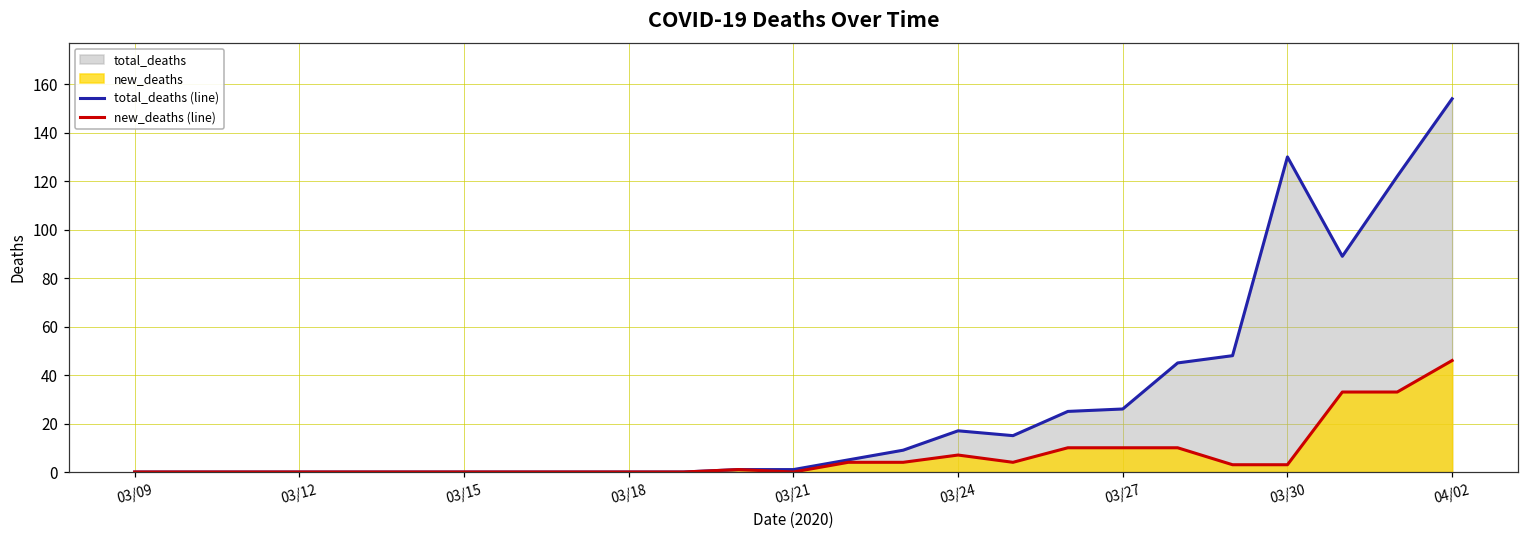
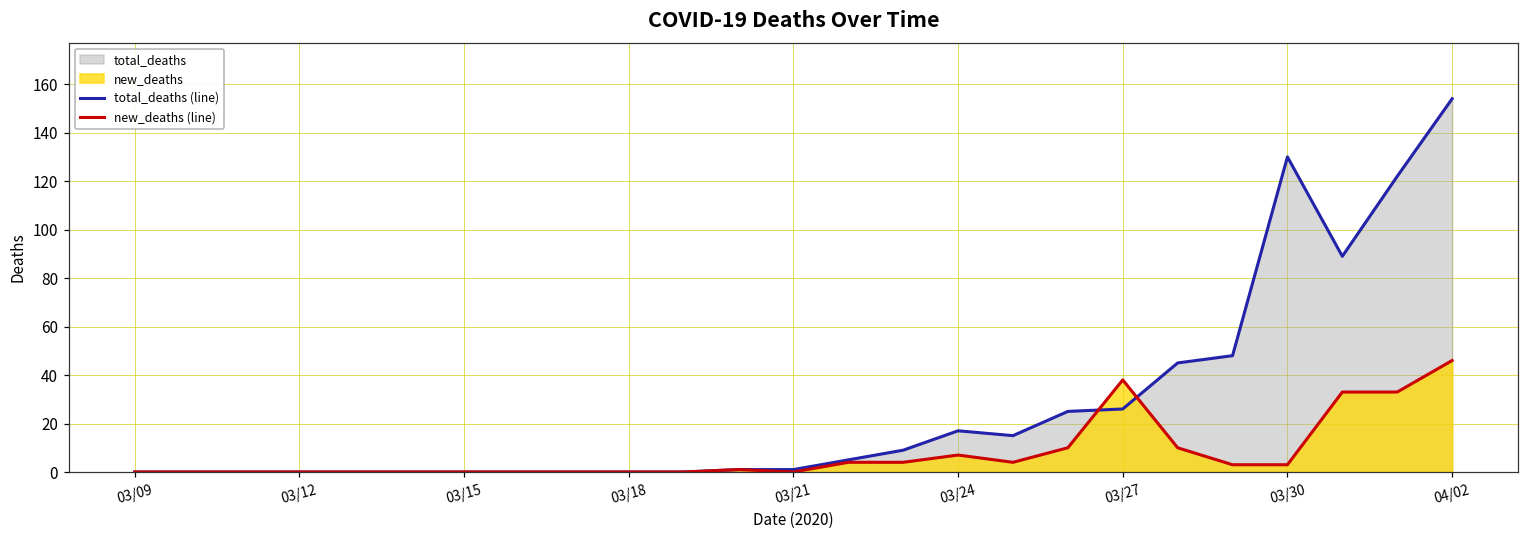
  {
    "total_deaths": {
      "03/24": 17,
      "03/27": 26,
      "03/30": 130,
      "04/02": 154
    },
    "new_deaths": {
      "03/24": 7,
-     "03/27": 10,
+     "03/27": 38,
      "03/30": 3,
      "04/02": 46
    }
  }
